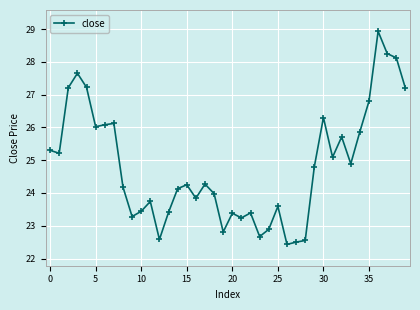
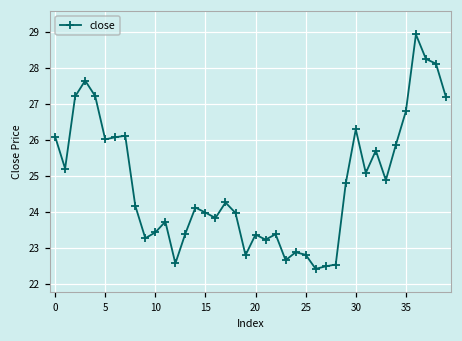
  {
-   "0": 25.3,
+   "0": 26.1,
    "5": 26.0,
    "10": 23.4,
-   "15": 24.3,
+   "15": 24.0,
    "20": 23.4,
-   "25": 23.6,
+   "25": 22.8,
    "30": 26.3,
    "35": 26.8
  }
